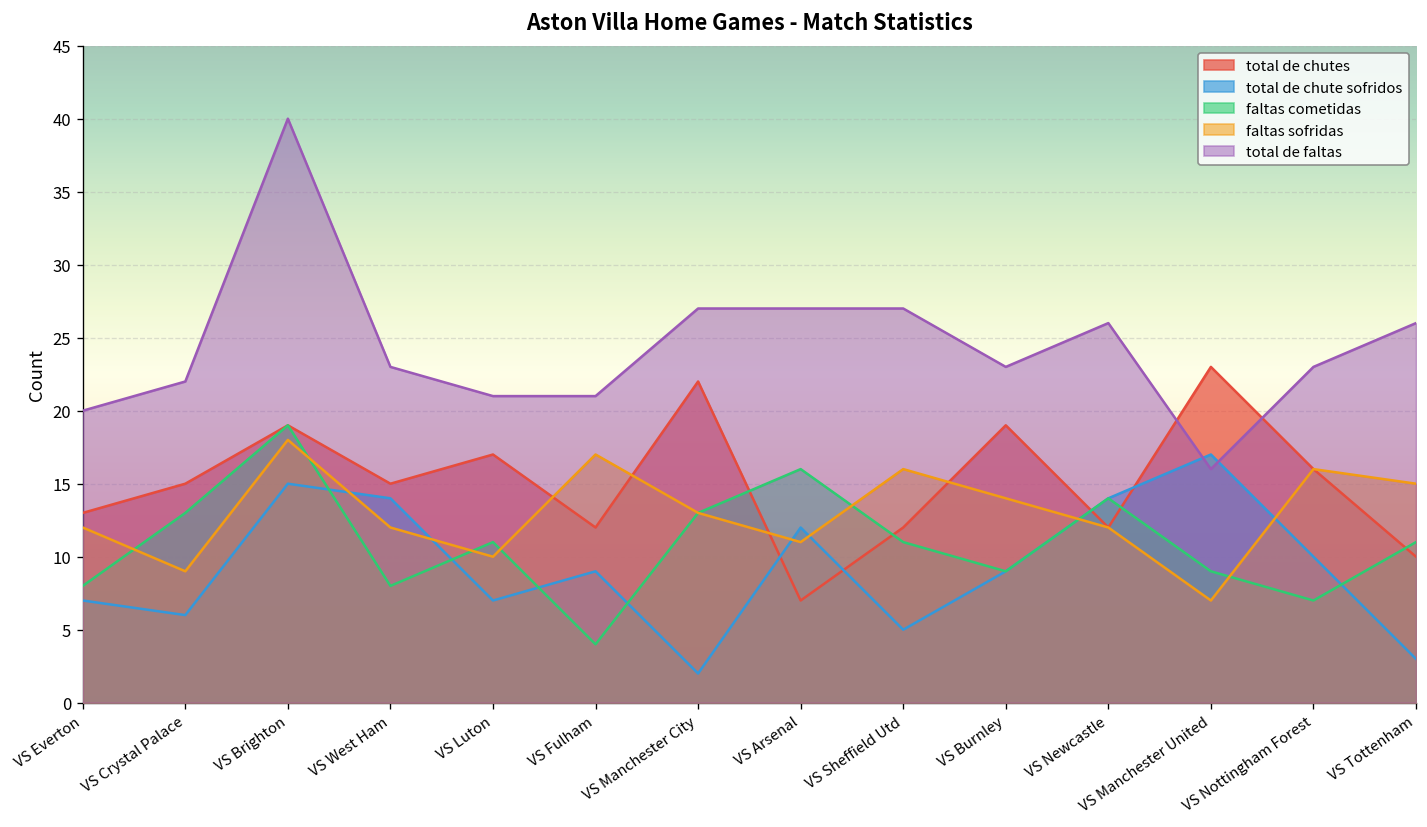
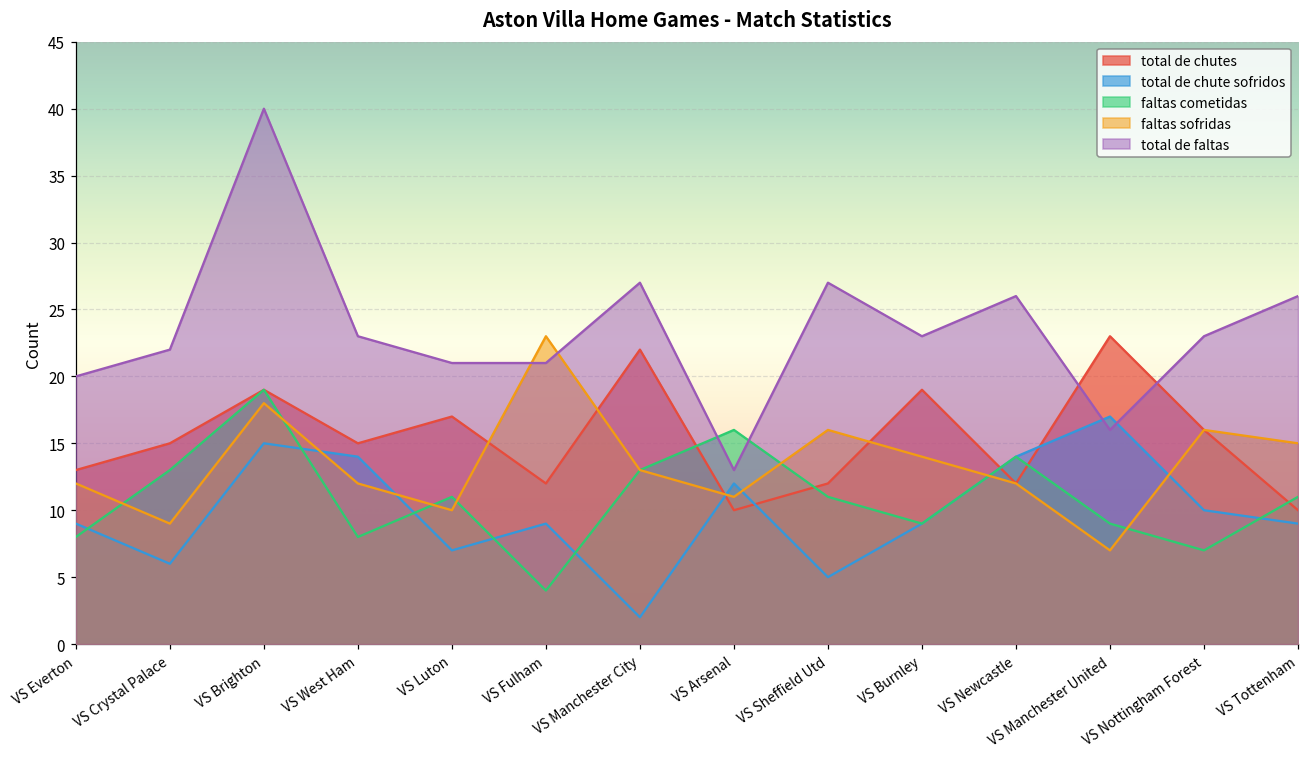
  {
    "total de chutes": {
      "VS Everton": 13,
      "VS Crystal Palace": 15,
      "VS West Ham": 15,
      "VS Luton": 17,
      "VS Fulham": 12,
      "VS Manchester City": 22,
-     "VS Arsenal": 7,
+     "VS Arsenal": 10,
      "VS Sheffield Utd": 12,
      "VS Burnley": 19,
      "VS Manchester United": 23,
      "VS Tottenham": 10
    },
    "total de chute sofridos": {
-     "VS Everton": 7,
+     "VS Everton": 9,
      "VS Crystal Palace": 6,
      "VS Brighton": 15,
      "VS West Ham": 14,
      "VS Luton": 7,
      "VS Fulham": 9,
      "VS Manchester City": 2,
      "VS Arsenal": 12,
      "VS Sheffield Utd": 5,
      "VS Manchester United": 17,
      "VS Nottingham Forest": 10,
-     "VS Tottenham": 3
+     "VS Tottenham": 9
    },
    "faltas cometidas": {
      "VS Everton": 8,
      "VS Crystal Palace": 13,
      "VS West Ham": 8,
      "VS Luton": 11,
      "VS Fulham": 4,
      "VS Arsenal": 16,
      "VS Sheffield Utd": 11,
      "VS Manchester United": 9,
      "VS Nottingham Forest": 7,
      "VS Tottenham": 11
    },
    "faltas sofridas": {
      "VS Everton": 12,
      "VS Crystal Palace": 9,
      "VS Brighton": 18,
      "VS West Ham": 12,
      "VS Luton": 10,
-     "VS Fulham": 17,
+     "VS Fulham": 23,
      "VS Arsenal": 11,
      "VS Sheffield Utd": 16,
      "VS Burnley": 14,
      "VS Manchester United": 7,
      "VS Tottenham": 15
    },
    "total de faltas": {
      "VS Everton": 20,
      "VS Crystal Palace": 22,
      "VS Brighton": 40,
      "VS West Ham": 23,
      "VS Luton": 21,
      "VS Fulham": 21,
      "VS Manchester City": 27,
-     "VS Arsenal": 27,
+     "VS Arsenal": 13,
      "VS Sheffield Utd": 27,
      "VS Burnley": 23,
      "VS Newcastle": 26,
      "VS Manchester United": 16,
      "VS Nottingham Forest": 23,
      "VS Tottenham": 26
    }
  }
